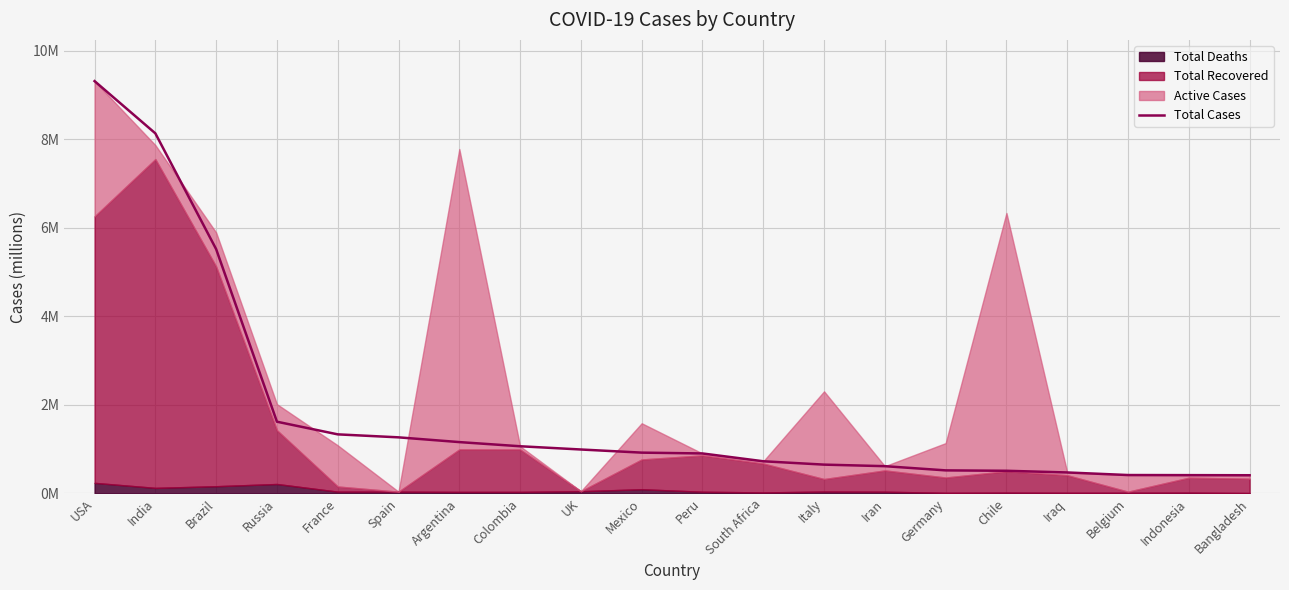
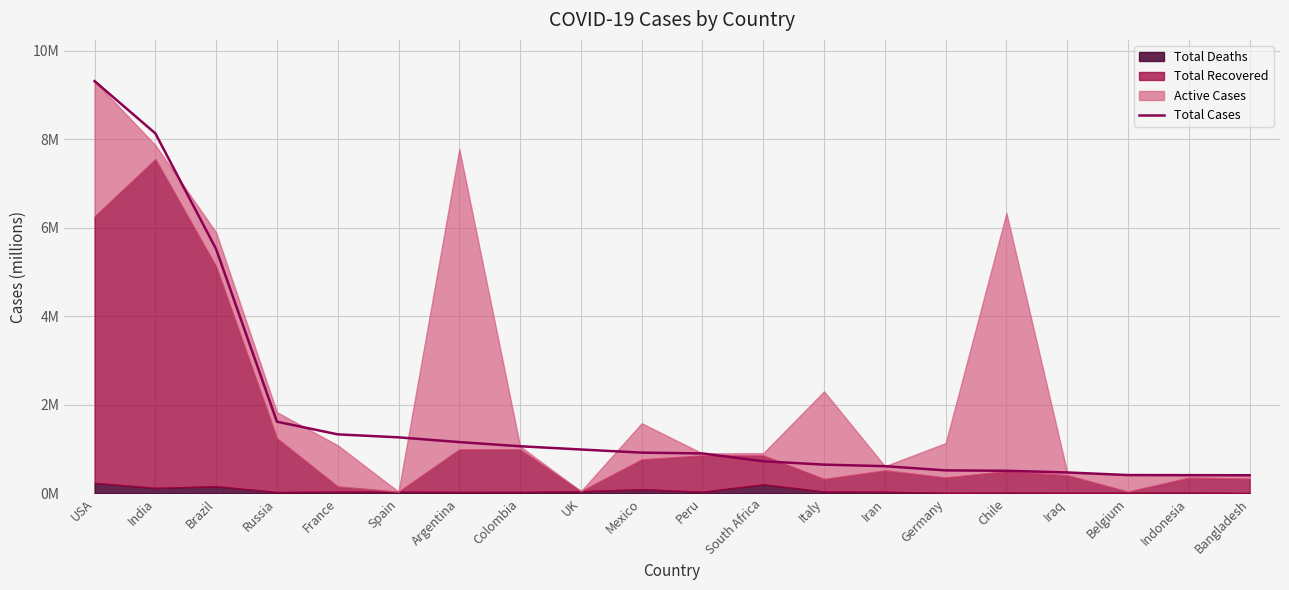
  {
    "Total Deaths": {
      "USA": 200000,
      "India": 100000,
      "Brazil": 200000,
-     "Russia": 200000,
+     "Russia": 0,
      "Mexico": 100000,
-     "South Africa": 0
+     "South Africa": 200000
    },
    "Active Cases": {
      "India": 300000,
      "Brazil": 800000,
      "Russia": 600000,
      "France": 900000,
      "Argentina": 6800000,
      "Mexico": 800000,
      "Italy": 2000000,
      "Germany": 800000,
      "Chile": 5800000
    }
  }
